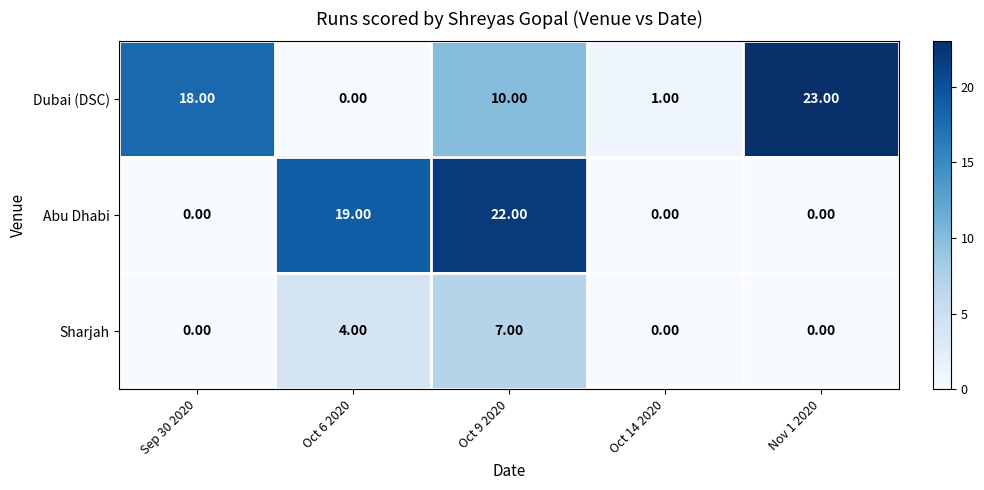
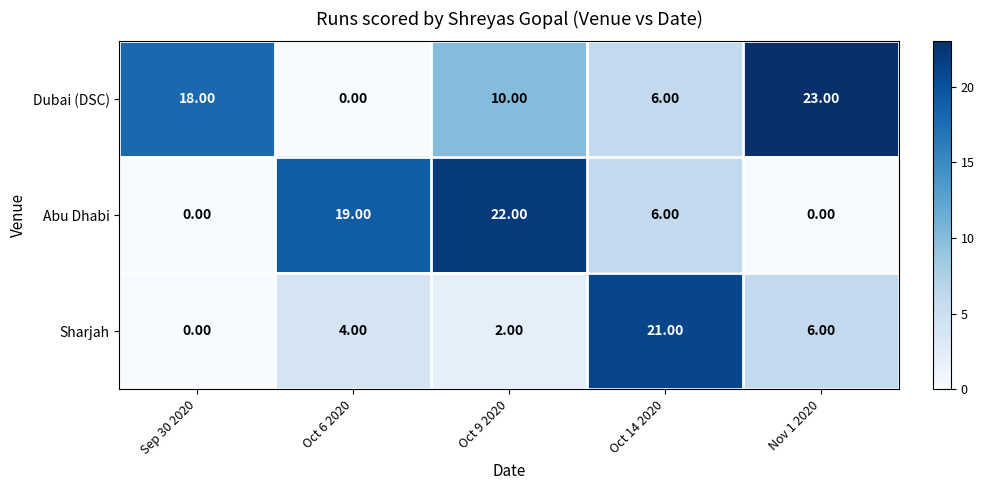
  {
    "Dubai (DSC)": {
      "Sep 30 2020": 18.00,
      "Oct 6 2020": 0.00,
      "Oct 9 2020": 10.00,
-     "Oct 14 2020": 1.00,
+     "Oct 14 2020": 6.00,
      "Nov 1 2020": 23.00
    },
    "Abu Dhabi": {
      "Sep 30 2020": 0.00,
      "Oct 6 2020": 19.00,
      "Oct 9 2020": 22.00,
-     "Oct 14 2020": 0.00,
+     "Oct 14 2020": 6.00,
      "Nov 1 2020": 0.00
    },
    "Sharjah": {
      "Sep 30 2020": 0.00,
      "Oct 6 2020": 4.00,
-     "Oct 9 2020": 7.00,
-     "Oct 14 2020": 0.00,
-     "Nov 1 2020": 0.00
+     "Oct 9 2020": 2.00,
+     "Oct 14 2020": 21.00,
+     "Nov 1 2020": 6.00
    }
  }
